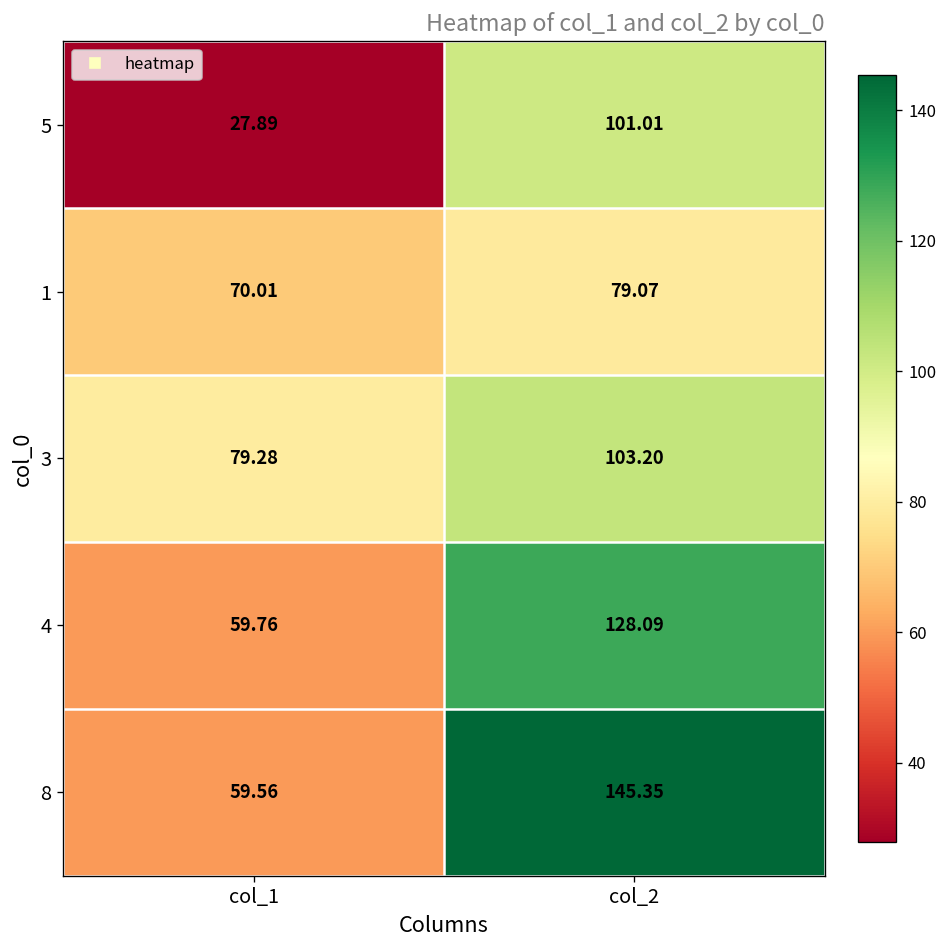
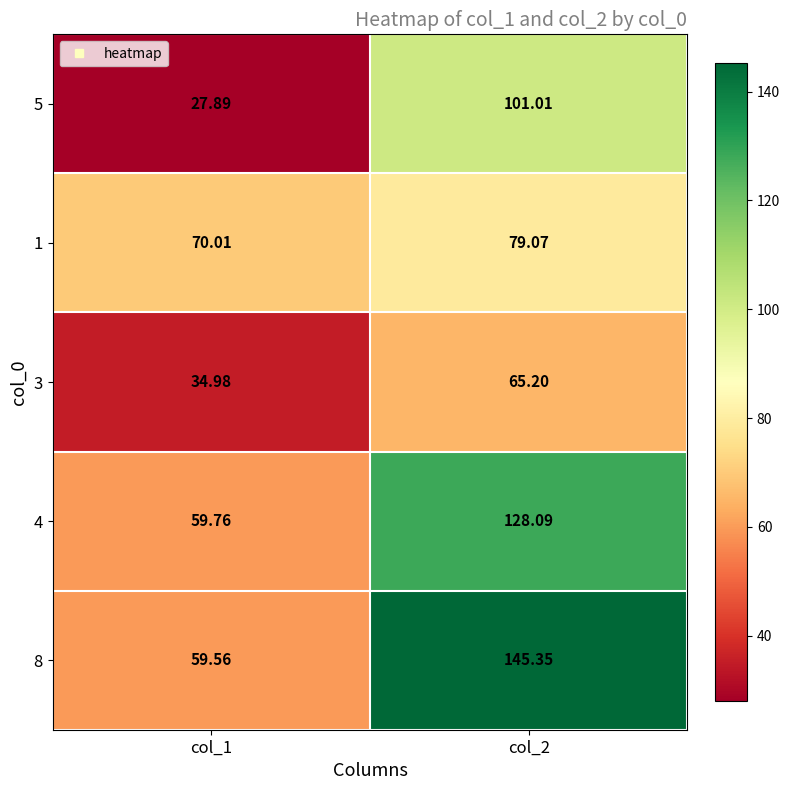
  {
    "5": {
      "col_1": 27.89,
      "col_2": 101.01
    },
    "1": {
      "col_1": 70.01,
      "col_2": 79.07
    },
    "3": {
-     "col_1": 79.28,
-     "col_2": 103.20
+     "col_1": 34.98,
+     "col_2": 65.20
    },
    "4": {
      "col_1": 59.76,
      "col_2": 128.09
    },
    "8": {
      "col_1": 59.56,
      "col_2": 145.35
    }
  }
